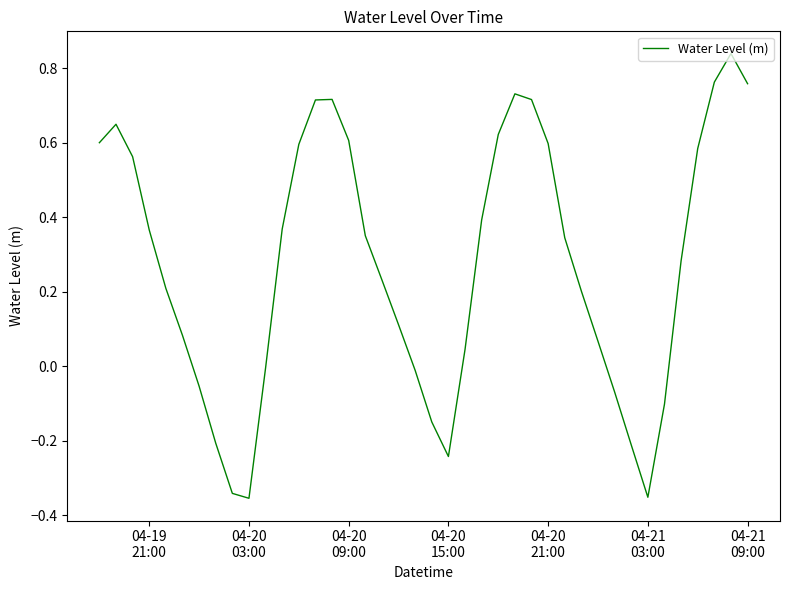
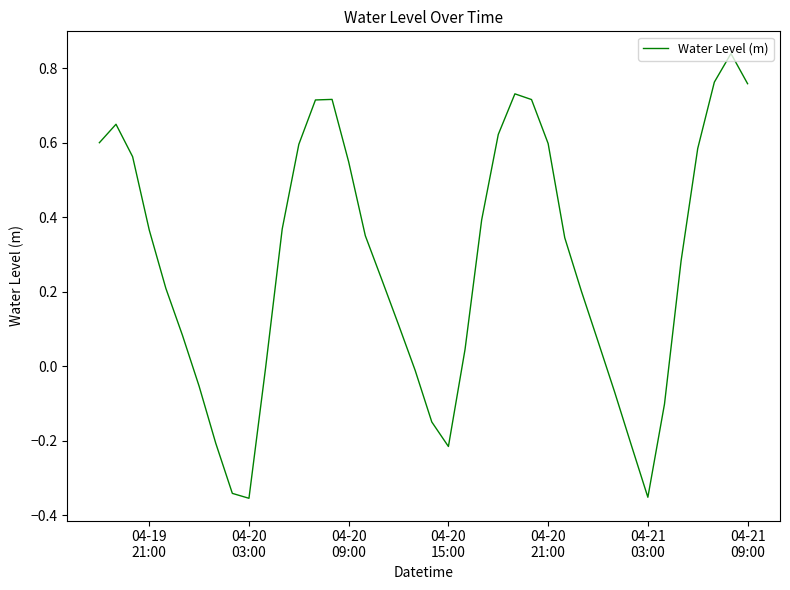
  {
    "04-19 21:00": 0.37,
    "04-20 03:00": -0.35,
-   "04-20 09:00": 0.61,
-   "04-20 15:00": -0.24,
+   "04-20 09:00": 0.55,
+   "04-20 15:00": -0.22,
    "04-20 21:00": 0.60,
    "04-21 03:00": -0.35,
    "04-21 09:00": 0.76
  }
